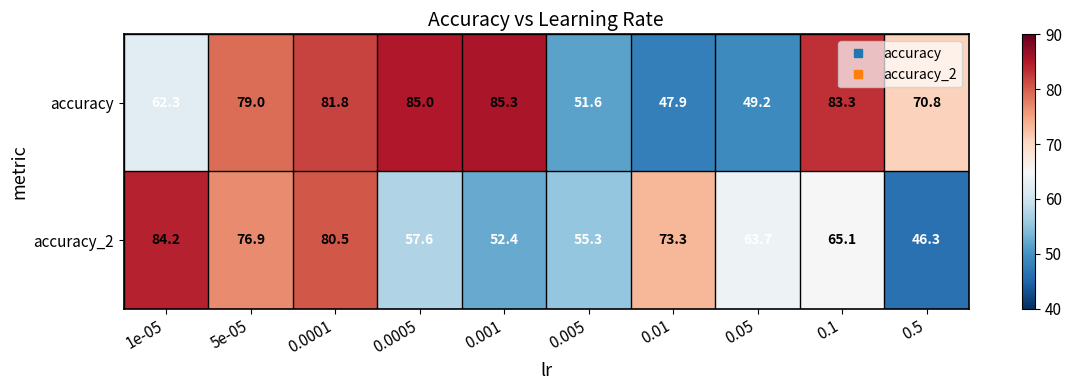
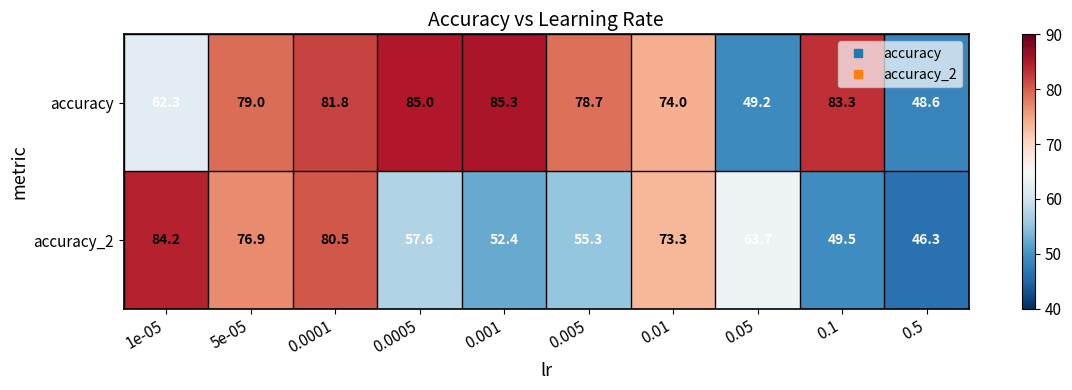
  {
    "accuracy": {
      "5e-05": 79.0,
      "0.0001": 81.8,
      "0.0005": 85.0,
      "0.001": 85.3,
-     "0.005": 51.6,
-     "0.01": 47.9,
+     "0.005": 78.7,
+     "0.01": 74.0,
      "0.05": 49.2,
      "0.1": 83.3,
-     "0.5": 70.8
+     "0.5": 48.6
    },
    "accuracy_2": {
      "1e-05": 84.2,
      "5e-05": 76.9,
      "0.0001": 80.5,
      "0.0005": 57.6,
      "0.001": 52.4,
      "0.005": 55.3,
      "0.01": 73.3,
-     "0.1": 65.1,
+     "0.1": 49.5,
      "0.5": 46.3
    }
  }
